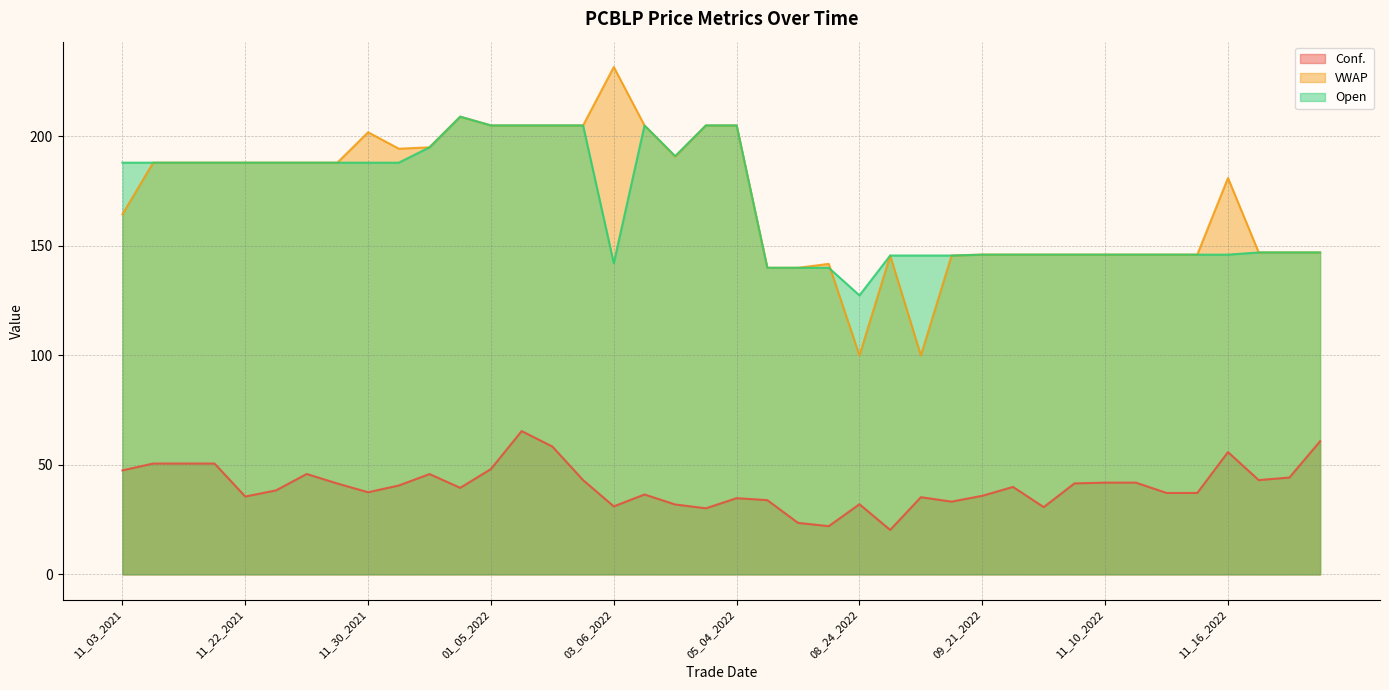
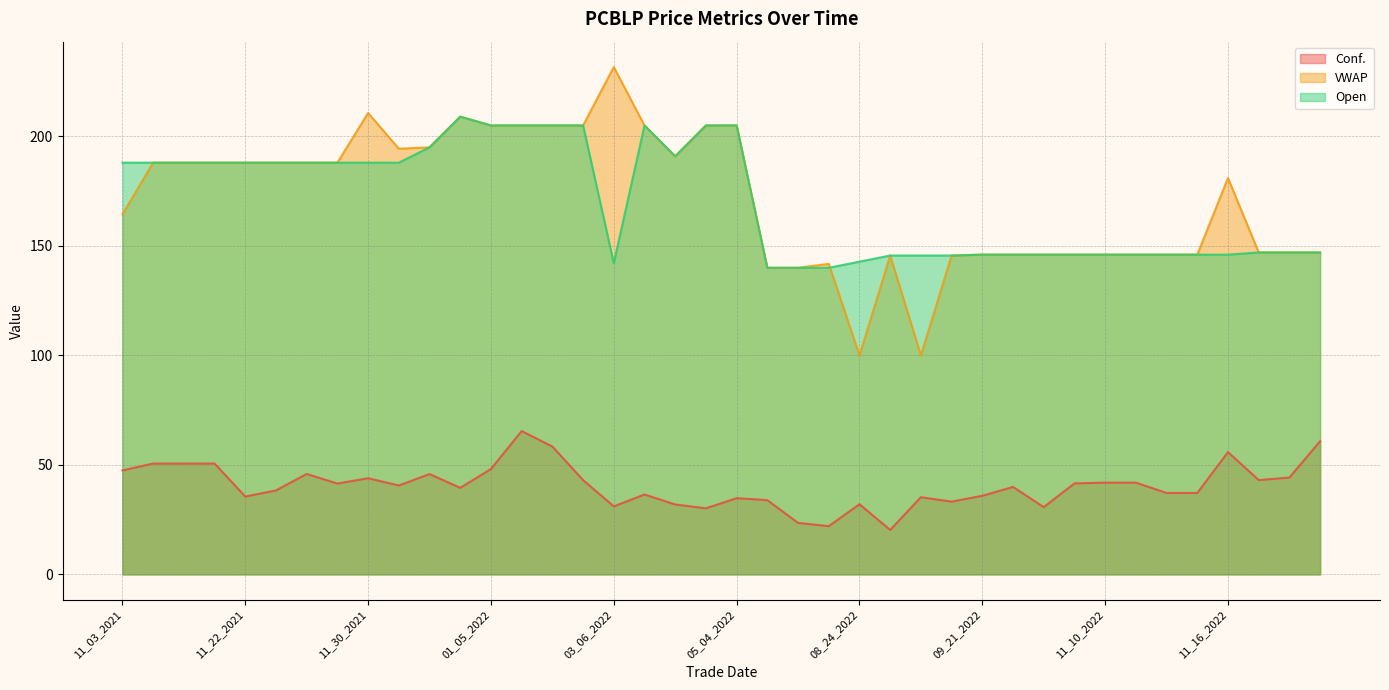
  {
    "Conf.": {
      "11_03_2021": 47,
      "11_22_2021": 36,
-     "11_30_2021": 38,
+     "11_30_2021": 44,
      "01_05_2022": 48,
      "03_06_2022": 31,
      "05_04_2022": 35,
      "08_24_2022": 32,
      "09_21_2022": 36,
      "11_16_2022": 56
    },
    "VWAP": {
      "11_03_2021": 164,
-     "11_30_2021": 202,
+     "11_30_2021": 211,
      "03_06_2022": 232,
      "08_24_2022": 100,
      "11_16_2022": 181
    },
    "Open": {
      "11_03_2021": 188,
      "11_30_2021": 188,
      "03_06_2022": 142,
-     "08_24_2022": 127,
+     "08_24_2022": 143,
      "11_16_2022": 146
    }
  }
